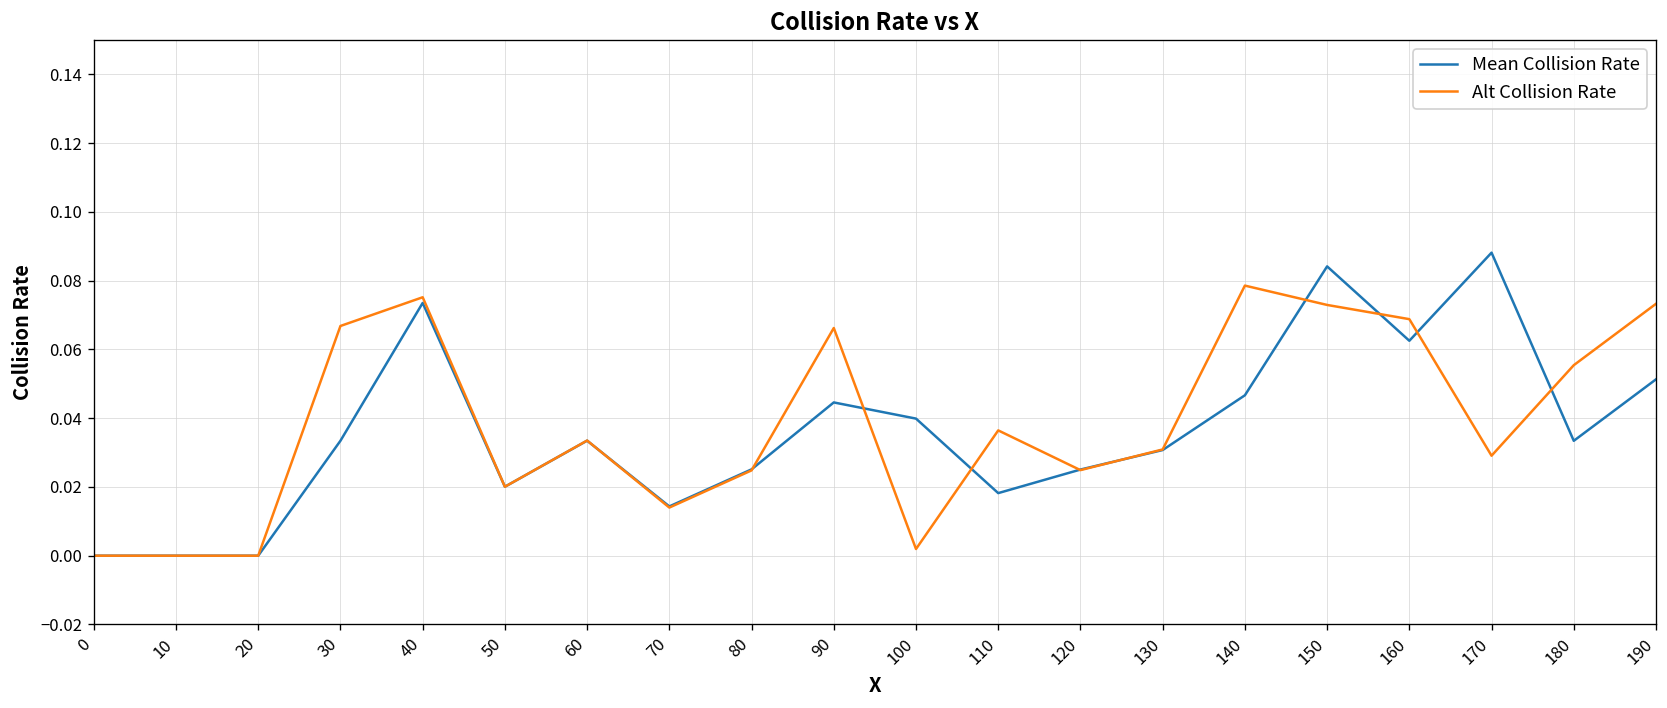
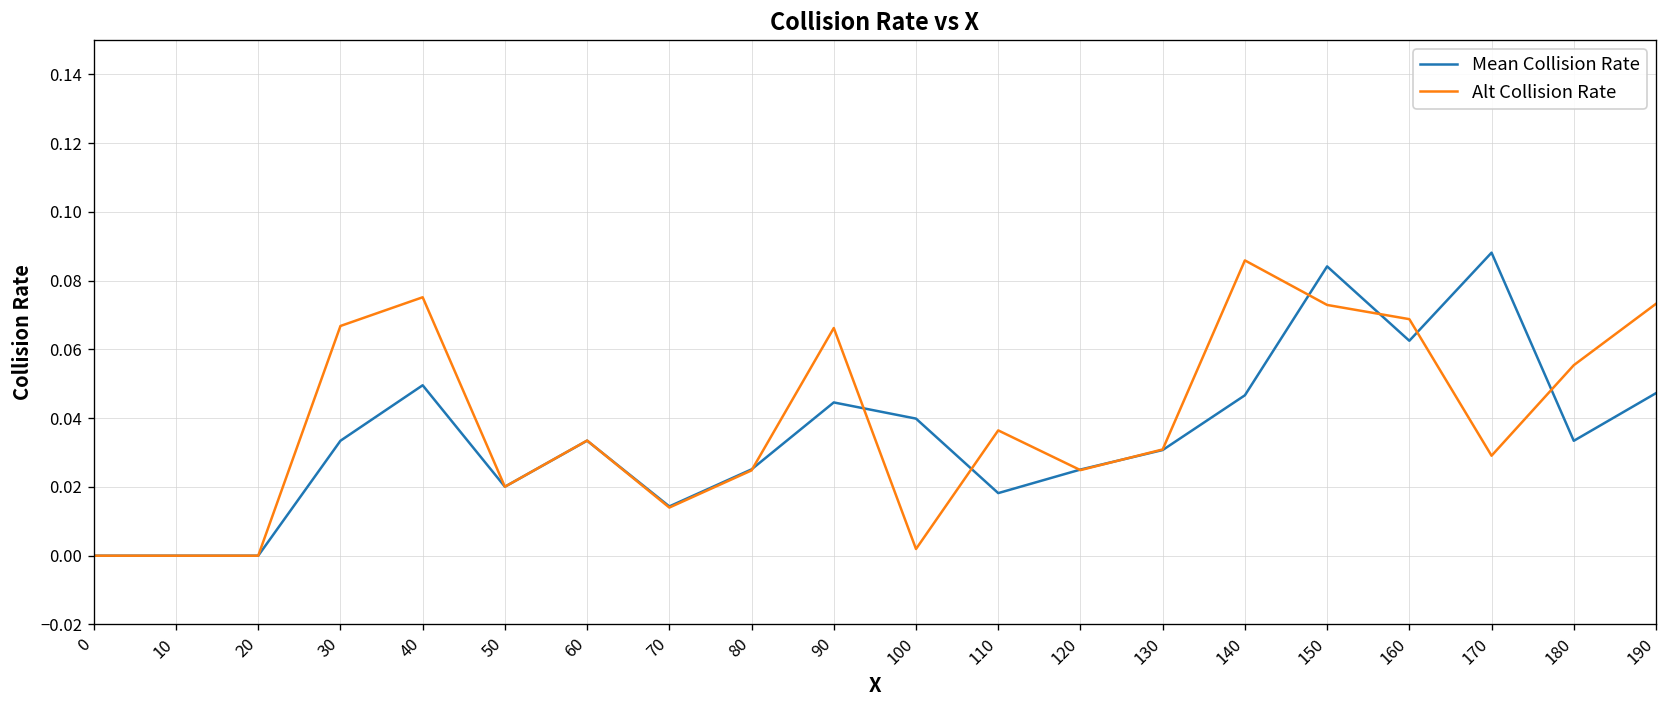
  {
    "Mean Collision Rate": {
      "30": 0.033,
-     "40": 0.074,
+     "40": 0.050,
      "90": 0.045,
      "100": 0.040,
      "110": 0.018,
      "140": 0.047,
      "150": 0.084,
      "160": 0.063,
      "170": 0.088,
      "180": 0.033,
-     "190": 0.051
+     "190": 0.047
    },
    "Alt Collision Rate": {
      "30": 0.067,
      "40": 0.075,
      "90": 0.066,
      "100": 0.002,
      "110": 0.036,
-     "140": 0.079,
+     "140": 0.086,
      "150": 0.073,
      "160": 0.069,
      "170": 0.029,
      "180": 0.055,
      "190": 0.073
    }
  }
